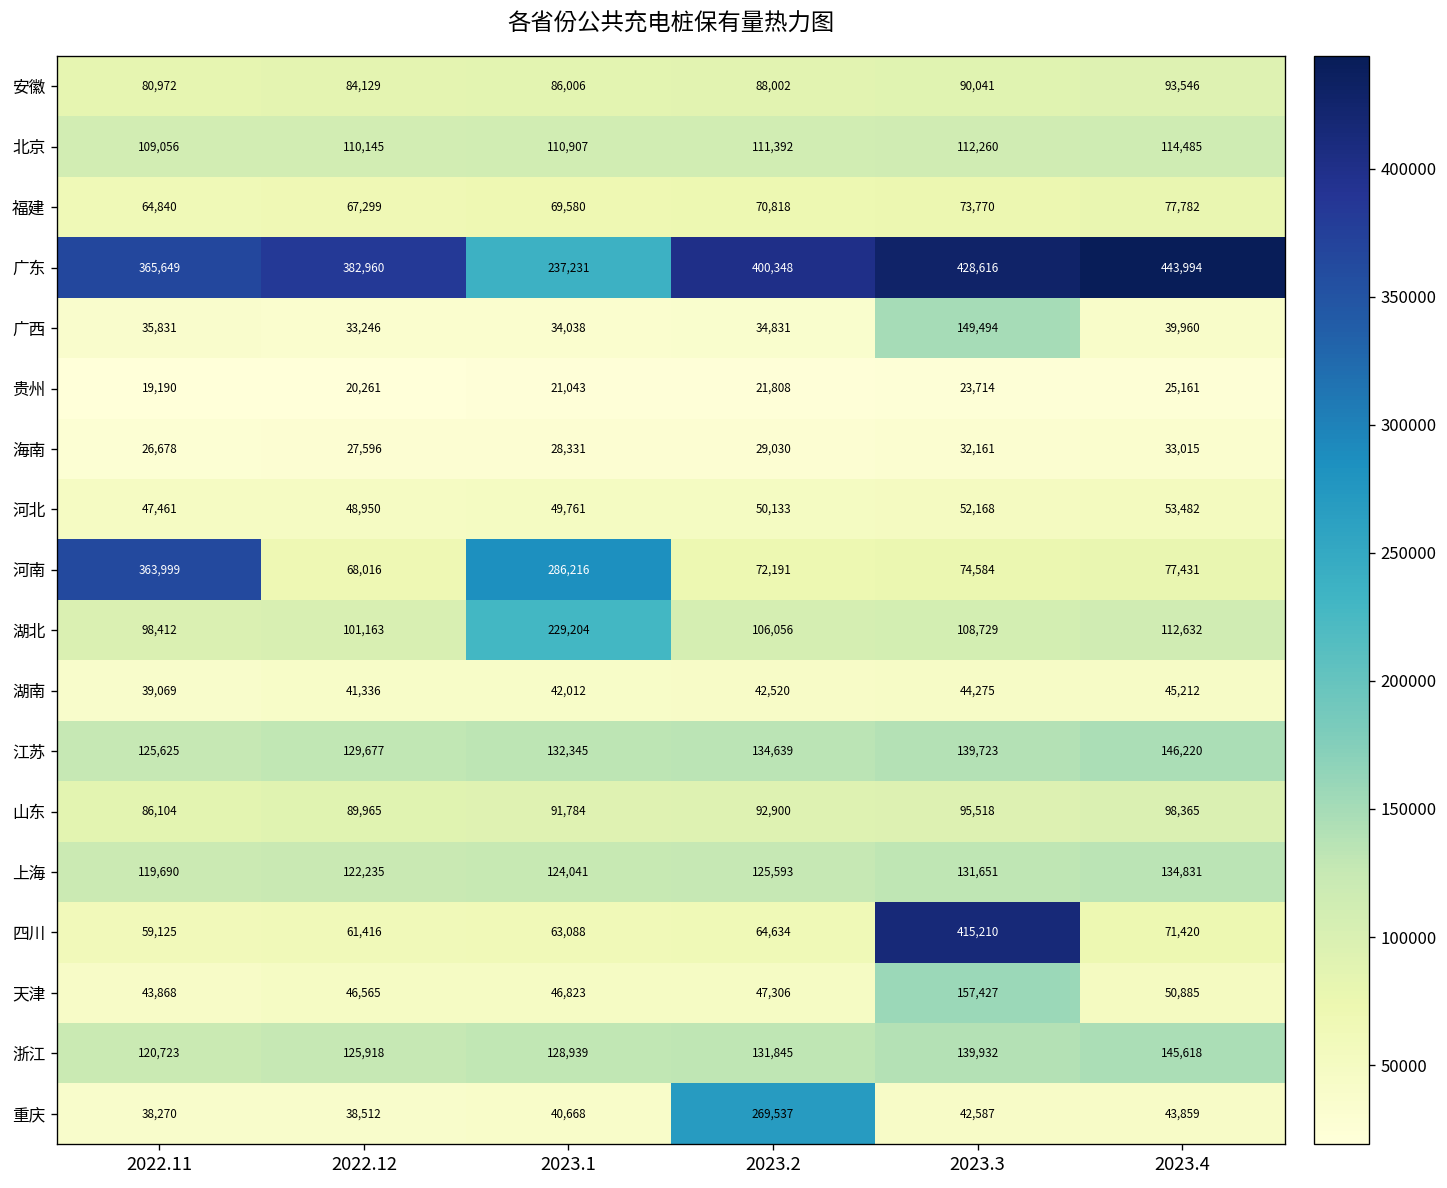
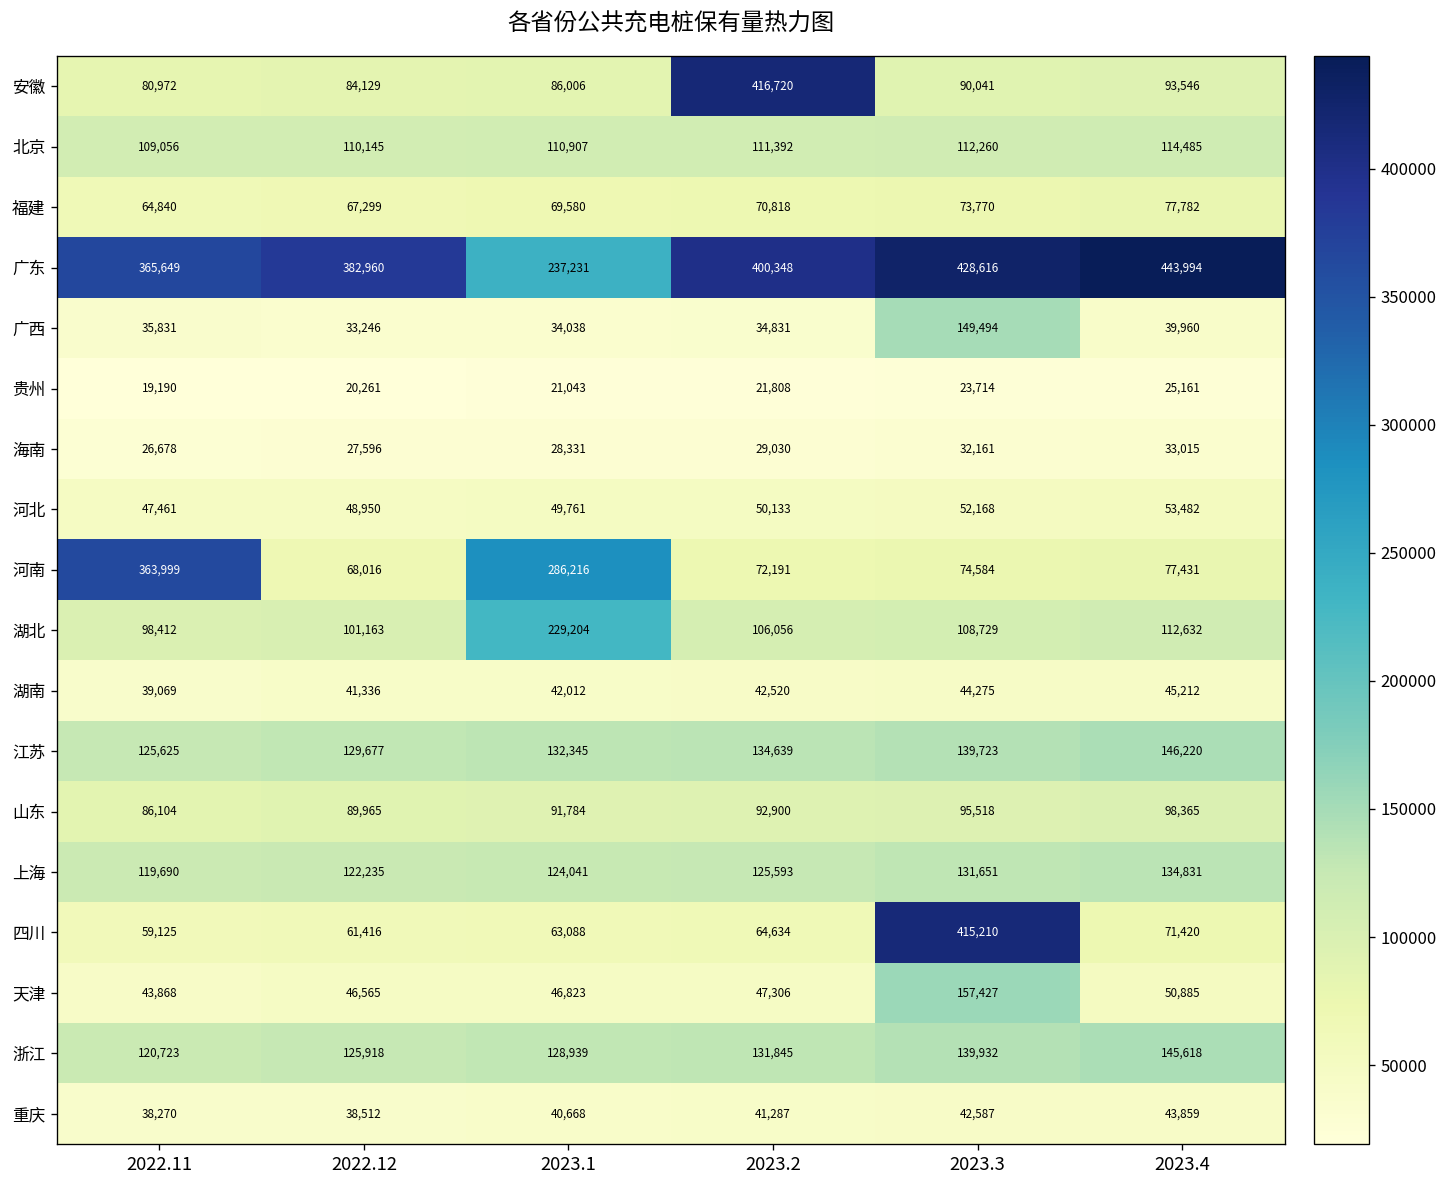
  {
    "安徽": {
      "2022.11": "80,972",
      "2022.12": "84,129",
      "2023.1": "86,006",
-     "2023.2": "88,002",
+     "2023.2": "416,720",
      "2023.3": "90,041",
      "2023.4": "93,546"
    },
    "北京": {
      "2022.11": "109,056",
      "2022.12": "110,145",
      "2023.1": "110,907",
      "2023.2": "111,392",
      "2023.3": "112,260",
      "2023.4": "114,485"
    },
    "福建": {
      "2022.11": "64,840",
      "2022.12": "67,299",
      "2023.1": "69,580",
      "2023.2": "70,818",
      "2023.3": "73,770",
      "2023.4": "77,782"
    },
    "广东": {
      "2022.11": "365,649",
      "2022.12": "382,960",
      "2023.1": "237,231",
      "2023.2": "400,348",
      "2023.3": "428,616",
      "2023.4": "443,994"
    },
    "广西": {
      "2022.11": "35,831",
      "2022.12": "33,246",
      "2023.1": "34,038",
      "2023.2": "34,831",
      "2023.3": "149,494",
      "2023.4": "39,960"
    },
    "贵州": {
      "2022.11": "19,190",
      "2022.12": "20,261",
      "2023.1": "21,043",
      "2023.2": "21,808",
      "2023.3": "23,714",
      "2023.4": "25,161"
    },
    "海南": {
      "2022.11": "26,678",
      "2022.12": "27,596",
      "2023.1": "28,331",
      "2023.2": "29,030",
      "2023.3": "32,161",
      "2023.4": "33,015"
    },
    "河北": {
      "2022.11": "47,461",
      "2022.12": "48,950",
      "2023.1": "49,761",
      "2023.2": "50,133",
      "2023.3": "52,168",
      "2023.4": "53,482"
    },
    "河南": {
      "2022.11": "363,999",
      "2022.12": "68,016",
      "2023.1": "286,216",
      "2023.2": "72,191",
      "2023.3": "74,584",
      "2023.4": "77,431"
    },
    "湖北": {
      "2022.11": "98,412",
      "2022.12": "101,163",
      "2023.1": "229,204",
      "2023.2": "106,056",
      "2023.3": "108,729",
      "2023.4": "112,632"
    },
    "湖南": {
      "2022.11": "39,069",
      "2022.12": "41,336",
      "2023.1": "42,012",
      "2023.2": "42,520",
      "2023.3": "44,275",
      "2023.4": "45,212"
    },
    "江苏": {
      "2022.11": "125,625",
      "2022.12": "129,677",
      "2023.1": "132,345",
      "2023.2": "134,639",
      "2023.3": "139,723",
      "2023.4": "146,220"
    },
    "山东": {
      "2022.11": "86,104",
      "2022.12": "89,965",
      "2023.1": "91,784",
      "2023.2": "92,900",
      "2023.3": "95,518",
      "2023.4": "98,365"
    },
    "上海": {
      "2022.11": "119,690",
      "2022.12": "122,235",
      "2023.1": "124,041",
      "2023.2": "125,593",
      "2023.3": "131,651",
      "2023.4": "134,831"
    },
    "四川": {
      "2022.11": "59,125",
      "2022.12": "61,416",
      "2023.1": "63,088",
      "2023.2": "64,634",
      "2023.3": "415,210",
      "2023.4": "71,420"
    },
    "天津": {
      "2022.11": "43,868",
      "2022.12": "46,565",
      "2023.1": "46,823",
      "2023.2": "47,306",
      "2023.3": "157,427",
      "2023.4": "50,885"
    },
    "浙江": {
      "2022.11": "120,723",
      "2022.12": "125,918",
      "2023.1": "128,939",
      "2023.2": "131,845",
      "2023.3": "139,932",
      "2023.4": "145,618"
    },
    "重庆": {
      "2022.11": "38,270",
      "2022.12": "38,512",
      "2023.1": "40,668",
-     "2023.2": "269,537",
+     "2023.2": "41,287",
      "2023.3": "42,587",
      "2023.4": "43,859"
    }
  }
